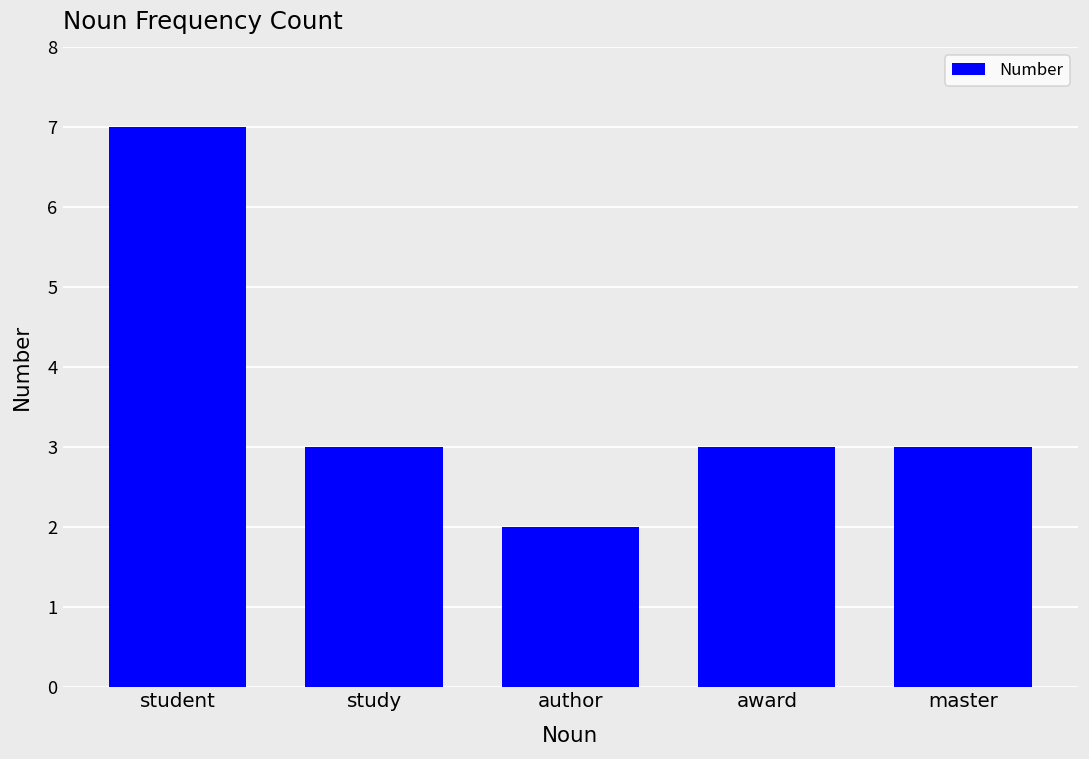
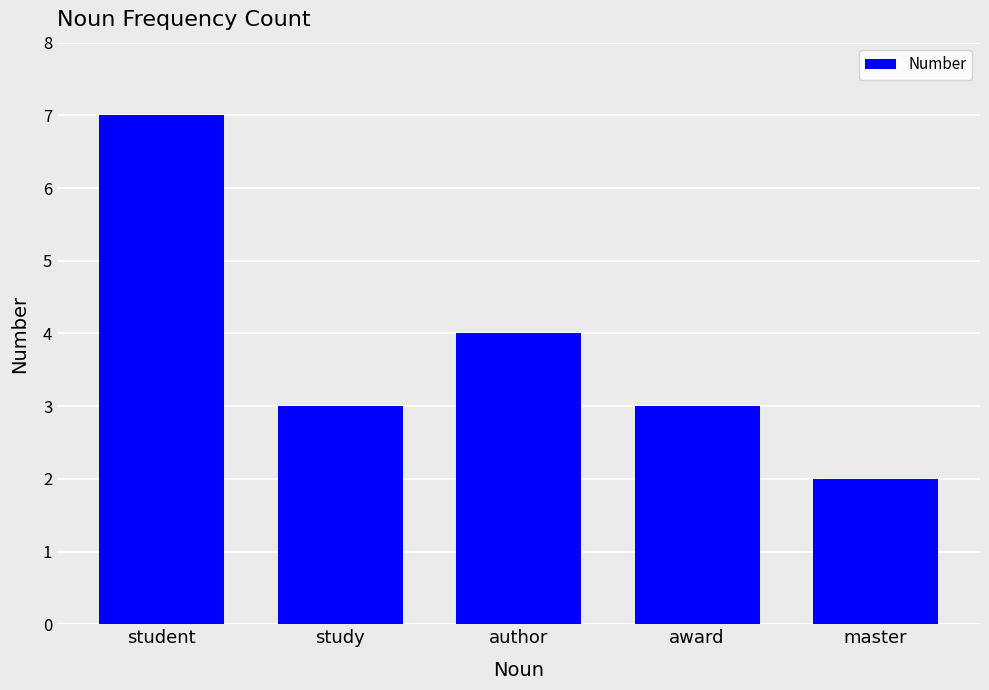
  {
    "student": 7,
    "study": 3,
-   "author": 2,
+   "author": 4,
    "award": 3,
-   "master": 3
+   "master": 2
  }
